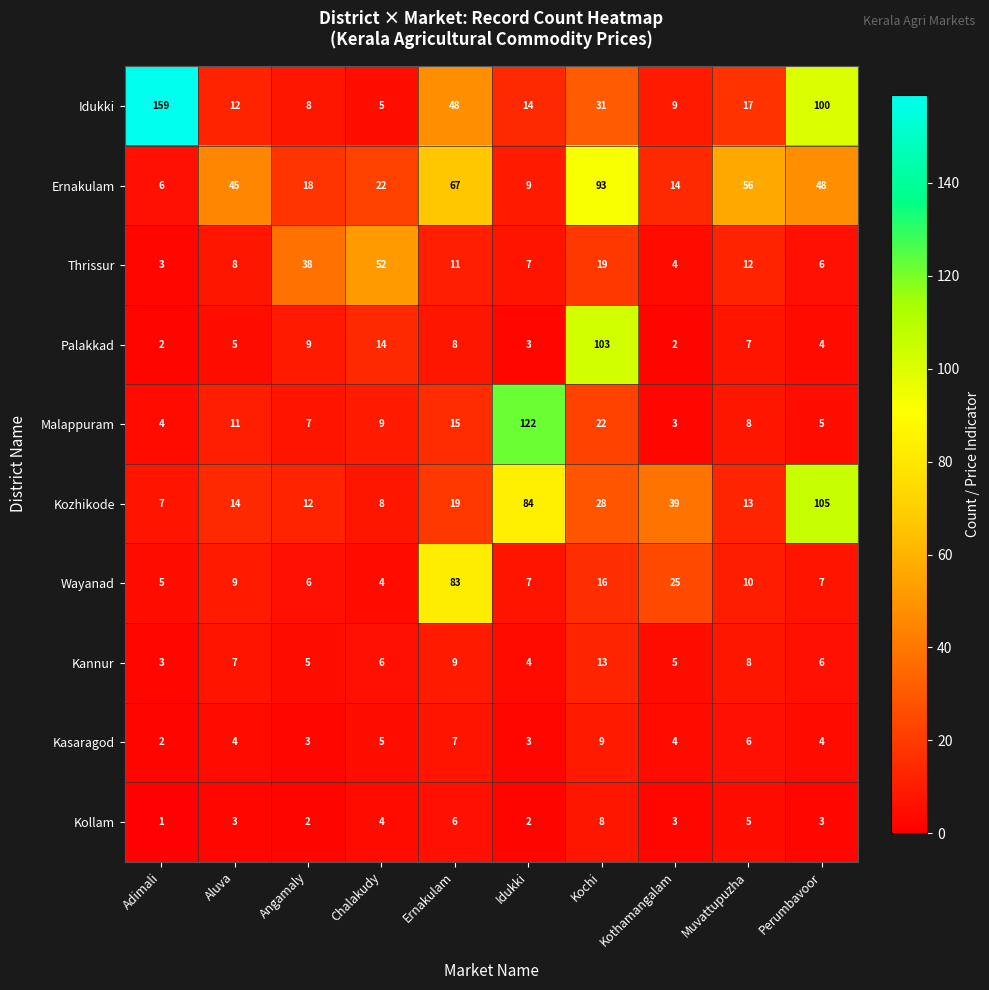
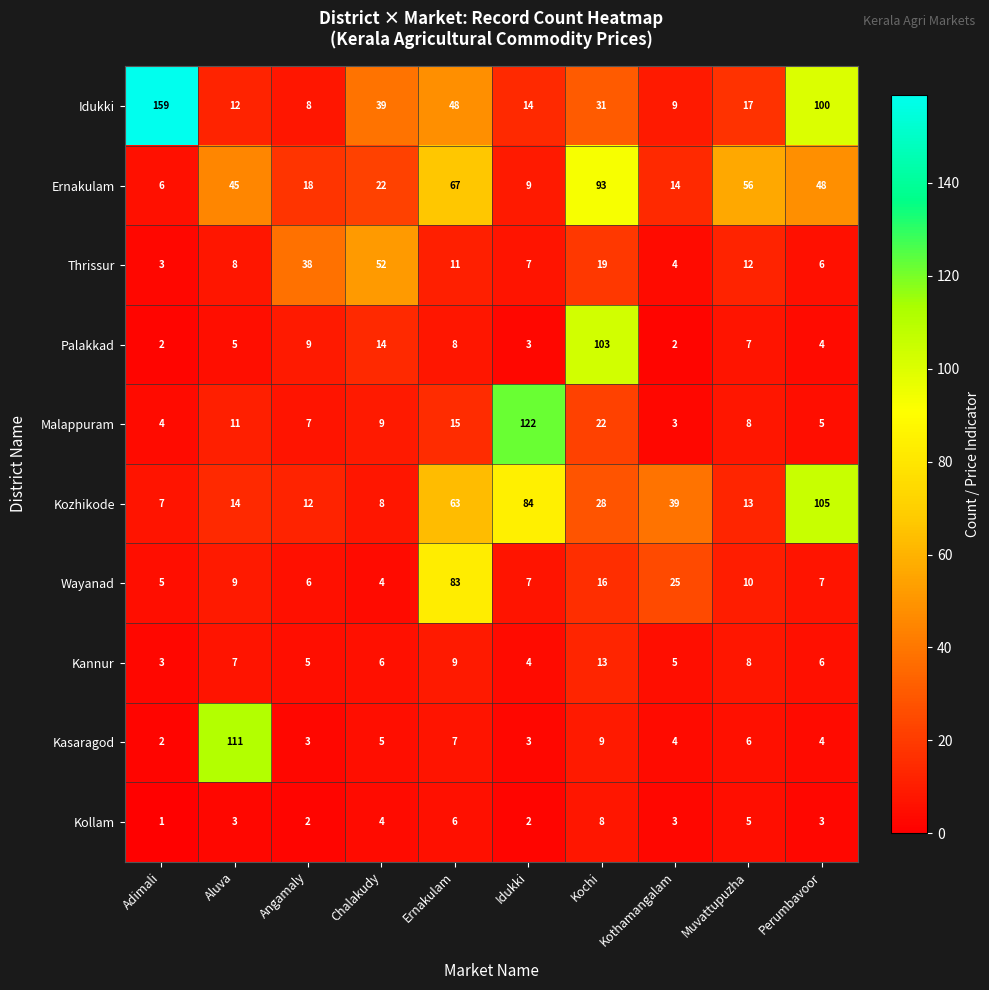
  {
    "Idukki": {
      "Adimali": 159,
      "Aluva": 12,
      "Angamaly": 8,
-     "Chalakudy": 5,
+     "Chalakudy": 39,
      "Ernakulam": 48,
      "Idukki": 14,
      "Kochi": 31,
      "Kothamangalam": 9,
      "Muvattupuzha": 17,
      "Perumbavoor": 100
    },
    "Ernakulam": {
      "Adimali": 6,
      "Aluva": 45,
      "Angamaly": 18,
      "Chalakudy": 22,
      "Ernakulam": 67,
      "Idukki": 9,
      "Kochi": 93,
      "Kothamangalam": 14,
      "Muvattupuzha": 56,
      "Perumbavoor": 48
    },
    "Thrissur": {
      "Adimali": 3,
      "Aluva": 8,
      "Angamaly": 38,
      "Chalakudy": 52,
      "Ernakulam": 11,
      "Idukki": 7,
      "Kochi": 19,
      "Kothamangalam": 4,
      "Muvattupuzha": 12,
      "Perumbavoor": 6
    },
    "Palakkad": {
      "Adimali": 2,
      "Aluva": 5,
      "Angamaly": 9,
      "Chalakudy": 14,
      "Ernakulam": 8,
      "Idukki": 3,
      "Kochi": 103,
      "Kothamangalam": 2,
      "Muvattupuzha": 7,
      "Perumbavoor": 4
    },
    "Malappuram": {
      "Adimali": 4,
      "Aluva": 11,
      "Angamaly": 7,
      "Chalakudy": 9,
      "Ernakulam": 15,
      "Idukki": 122,
      "Kochi": 22,
      "Kothamangalam": 3,
      "Muvattupuzha": 8,
      "Perumbavoor": 5
    },
    "Kozhikode": {
      "Adimali": 7,
      "Aluva": 14,
      "Angamaly": 12,
      "Chalakudy": 8,
-     "Ernakulam": 19,
+     "Ernakulam": 63,
      "Idukki": 84,
      "Kochi": 28,
      "Kothamangalam": 39,
      "Muvattupuzha": 13,
      "Perumbavoor": 105
    },
    "Wayanad": {
      "Adimali": 5,
      "Aluva": 9,
      "Angamaly": 6,
      "Chalakudy": 4,
      "Ernakulam": 83,
      "Idukki": 7,
      "Kochi": 16,
      "Kothamangalam": 25,
      "Muvattupuzha": 10,
      "Perumbavoor": 7
    },
    "Kannur": {
      "Adimali": 3,
      "Aluva": 7,
      "Angamaly": 5,
      "Chalakudy": 6,
      "Ernakulam": 9,
      "Idukki": 4,
      "Kochi": 13,
      "Kothamangalam": 5,
      "Muvattupuzha": 8,
      "Perumbavoor": 6
    },
    "Kasaragod": {
      "Adimali": 2,
-     "Aluva": 4,
+     "Aluva": 111,
      "Angamaly": 3,
      "Chalakudy": 5,
      "Ernakulam": 7,
      "Idukki": 3,
      "Kochi": 9,
      "Kothamangalam": 4,
      "Muvattupuzha": 6,
      "Perumbavoor": 4
    },
    "Kollam": {
      "Adimali": 1,
      "Aluva": 3,
      "Angamaly": 2,
      "Chalakudy": 4,
      "Ernakulam": 6,
      "Idukki": 2,
      "Kochi": 8,
      "Kothamangalam": 3,
      "Muvattupuzha": 5,
      "Perumbavoor": 3
    }
  }
